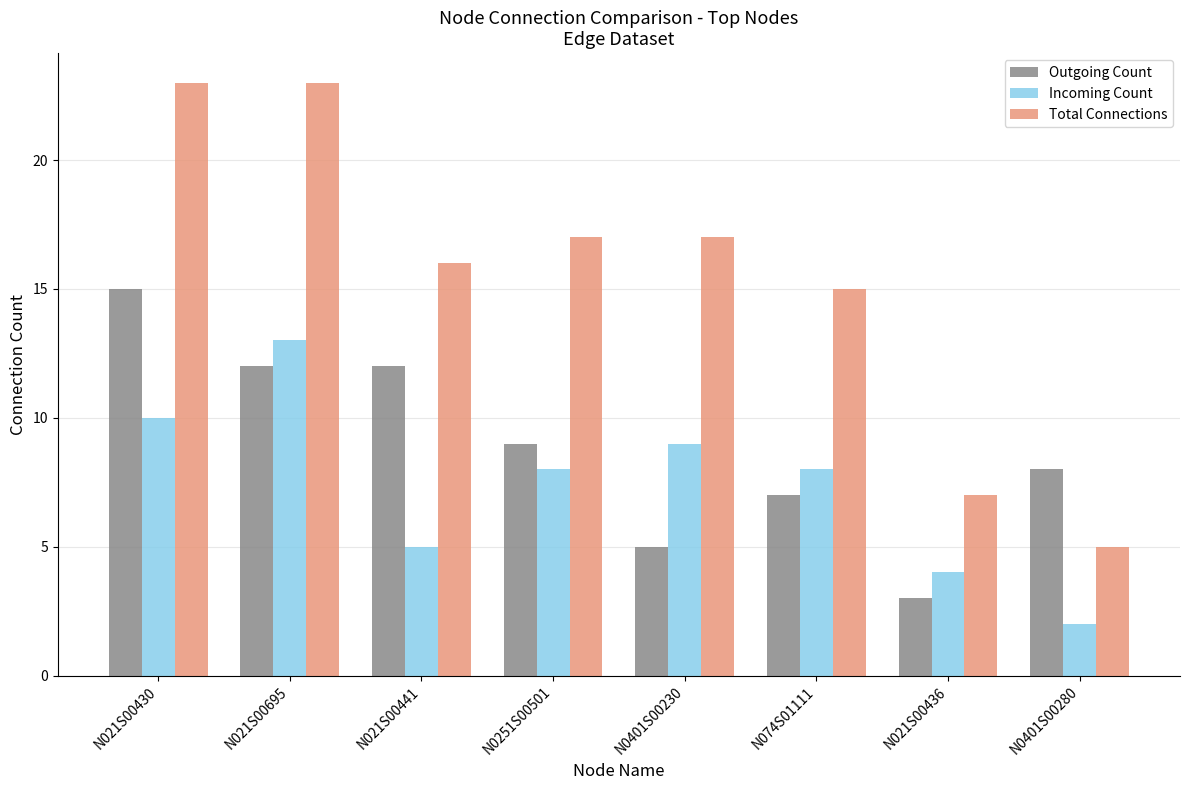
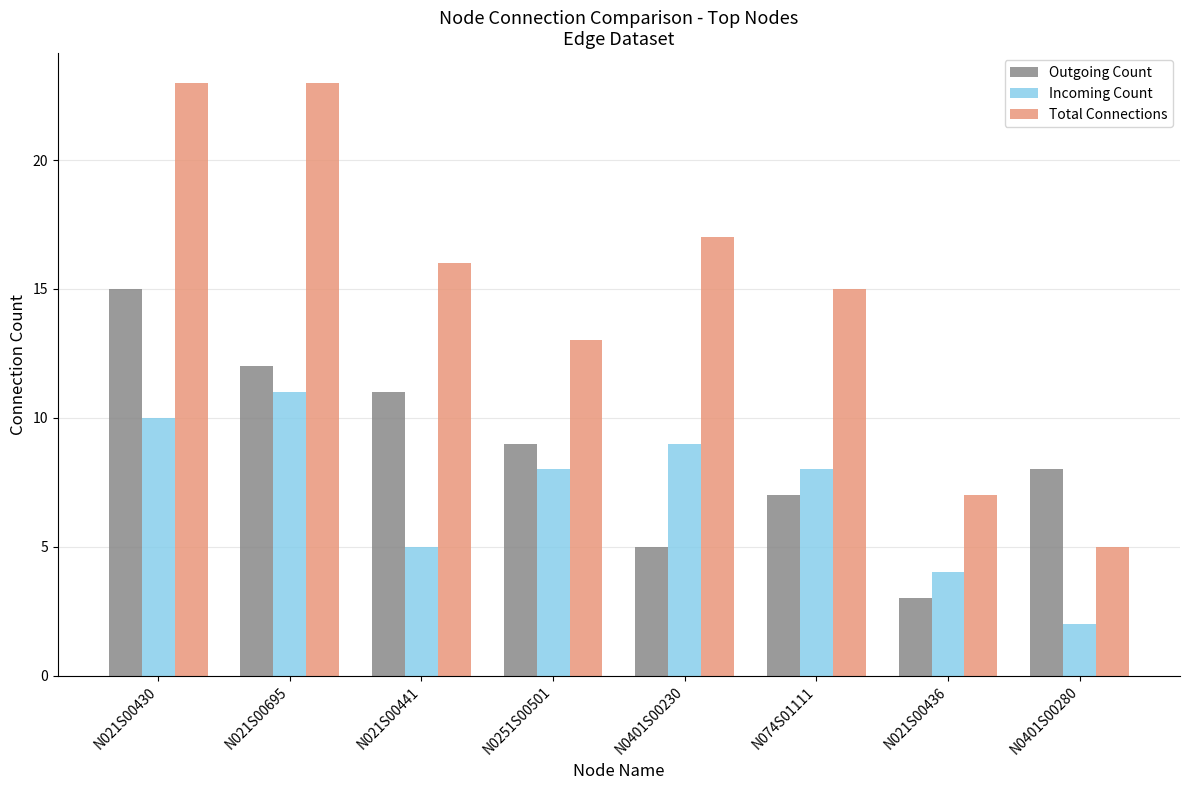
  {
    "Outgoing Count": {
      "N021S00430": 15,
      "N021S00695": 12,
-     "N021S00441": 12,
+     "N021S00441": 11,
      "N0251S00501": 9,
      "N0401S00230": 5,
      "N074S01111": 7,
      "N021S00436": 3,
      "N0401S00280": 8
    },
    "Incoming Count": {
      "N021S00430": 10,
-     "N021S00695": 13,
+     "N021S00695": 11,
      "N021S00441": 5,
      "N0251S00501": 8,
      "N0401S00230": 9,
      "N074S01111": 8,
      "N021S00436": 4,
      "N0401S00280": 2
    },
    "Total Connections": {
      "N021S00430": 23,
      "N021S00695": 23,
      "N021S00441": 16,
-     "N0251S00501": 17,
+     "N0251S00501": 13,
      "N0401S00230": 17,
      "N074S01111": 15,
      "N021S00436": 7,
      "N0401S00280": 5
    }
  }
